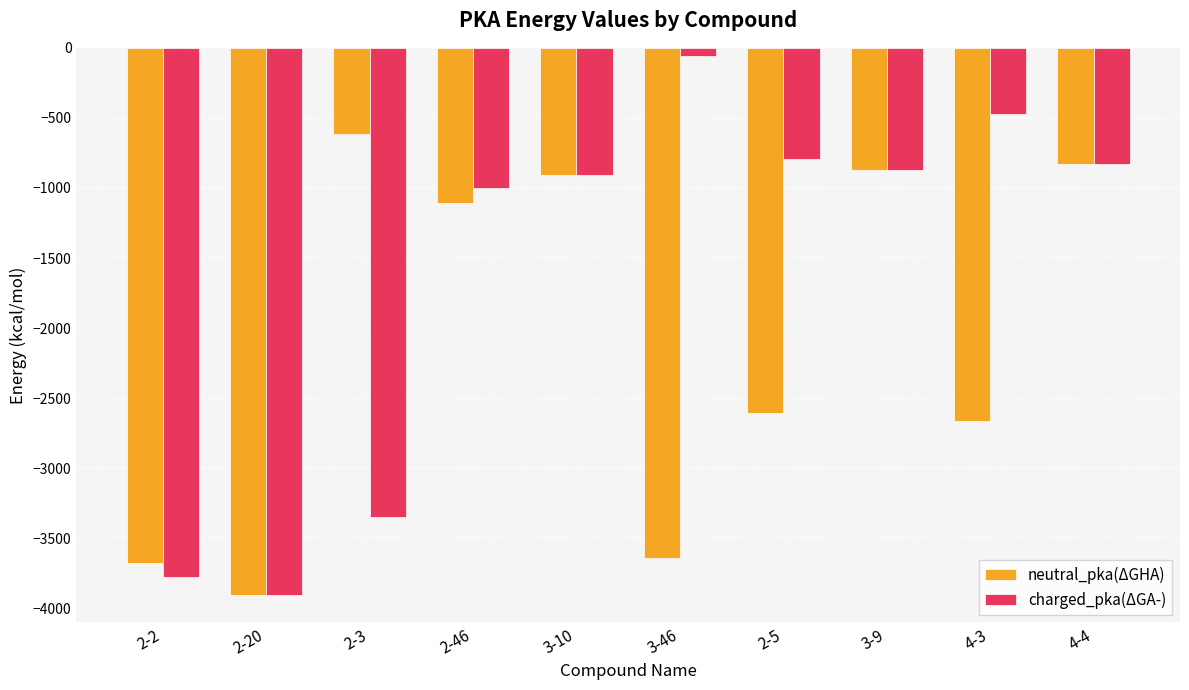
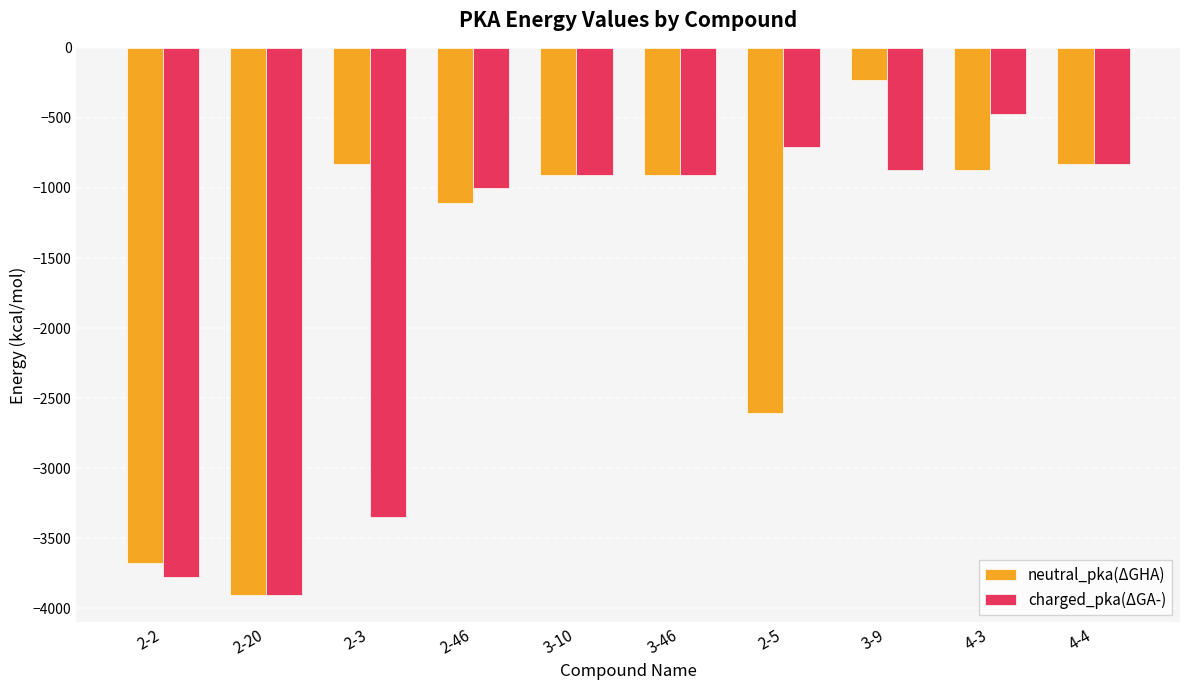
  {
    "neutral_pka(ΔGHA)": {
      "2-2": -3680,
      "2-20": -3910,
-     "2-3": -610,
+     "2-3": -830,
      "2-46": -1110,
      "3-10": -910,
-     "3-46": -3640,
+     "3-46": -910,
      "2-5": -2600,
-     "3-9": -870,
-     "4-3": -2660,
+     "3-9": -230,
+     "4-3": -870,
      "4-4": -830
    },
    "charged_pka(ΔGA-)": {
      "2-2": -3780,
      "2-20": -3910,
      "2-3": -3350,
      "2-46": -1000,
      "3-10": -910,
-     "3-46": -60,
-     "2-5": -790,
+     "3-46": -910,
+     "2-5": -710,
      "3-9": -870,
      "4-3": -470,
      "4-4": -830
    }
  }
